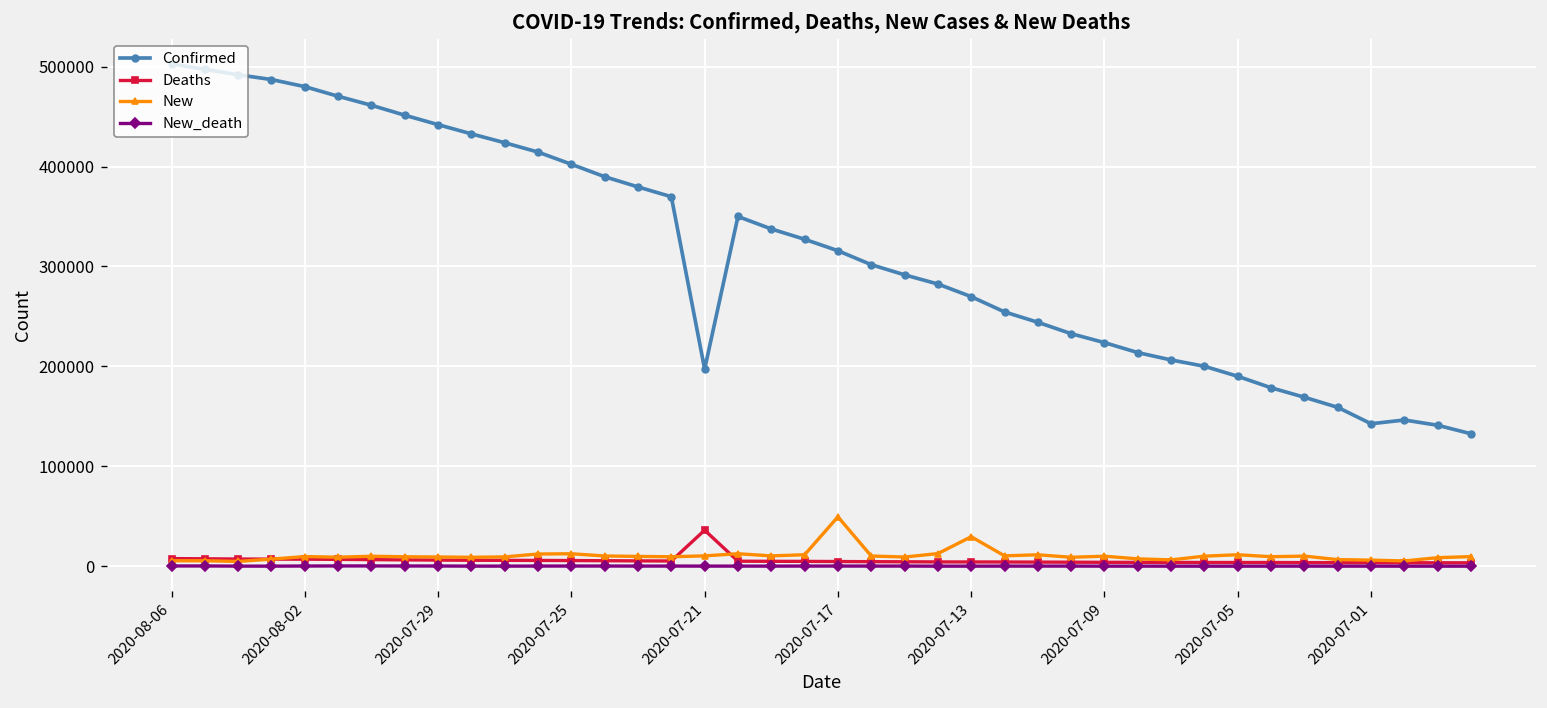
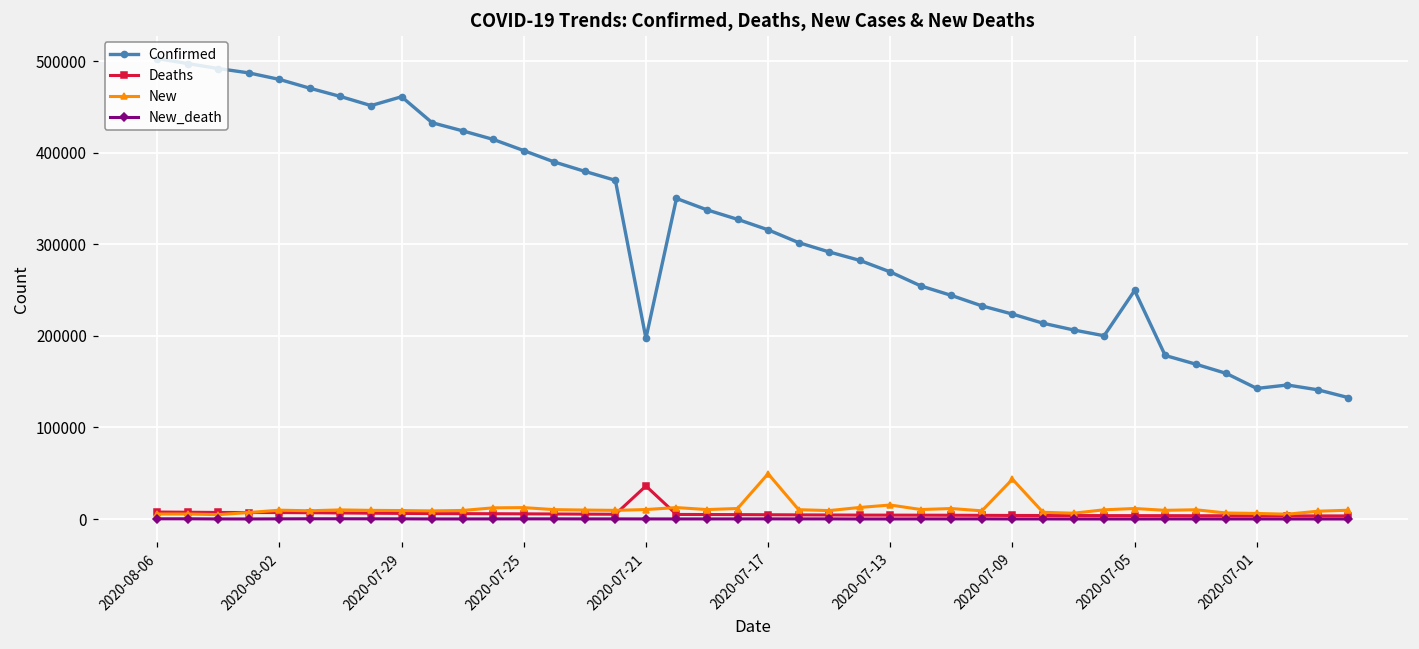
  {
    "Confirmed": {
      "2020-08-02": 480000,
-     "2020-07-29": 440000,
+     "2020-07-29": 460000,
      "2020-07-25": 400000,
      "2020-07-21": 200000,
      "2020-07-17": 320000,
      "2020-07-13": 270000,
      "2020-07-09": 220000,
-     "2020-07-05": 190000,
+     "2020-07-05": 250000,
      "2020-07-01": 140000
    },
    "Deaths": {
      "2020-07-29": 10000,
      "2020-07-25": 10000,
      "2020-07-21": 40000,
      "2020-07-17": 0,
      "2020-07-13": 0,
      "2020-07-09": 0,
      "2020-07-05": 0
    },
    "New": {
      "2020-07-29": 10000,
      "2020-07-25": 10000,
      "2020-07-21": 10000,
      "2020-07-17": 50000,
-     "2020-07-13": 30000,
-     "2020-07-09": 10000,
+     "2020-07-13": 20000,
+     "2020-07-09": 40000,
      "2020-07-05": 10000
    },
    "New_death": {
      "2020-08-06": 0,
      "2020-08-02": 0,
      "2020-07-29": 0,
      "2020-07-25": 0,
      "2020-07-21": 0,
      "2020-07-17": 0,
      "2020-07-13": 0,
      "2020-07-09": 0,
      "2020-07-05": 0,
      "2020-07-01": 0
    }
  }
